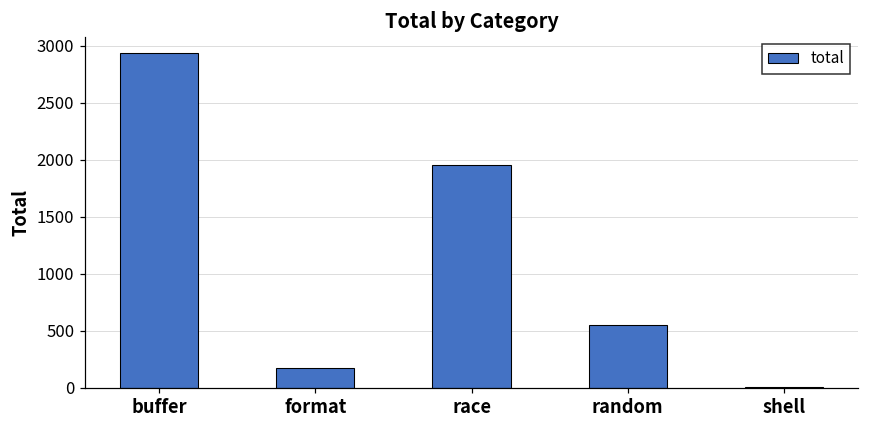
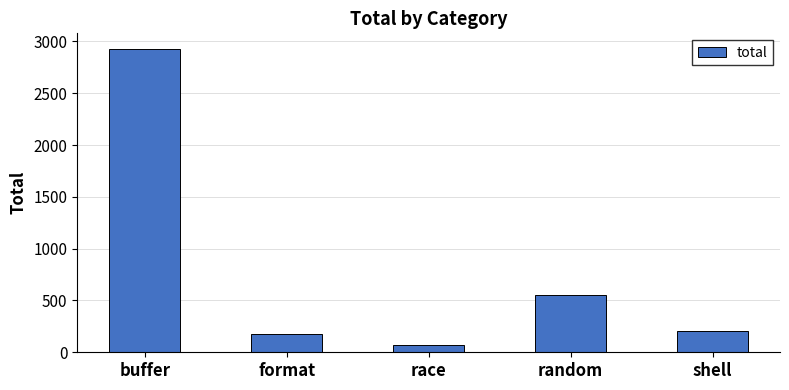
  {
    "buffer": 2930,
    "format": 180,
-   "race": 1950,
+   "race": 70,
    "random": 550,
-   "shell": 10
+   "shell": 210
  }
